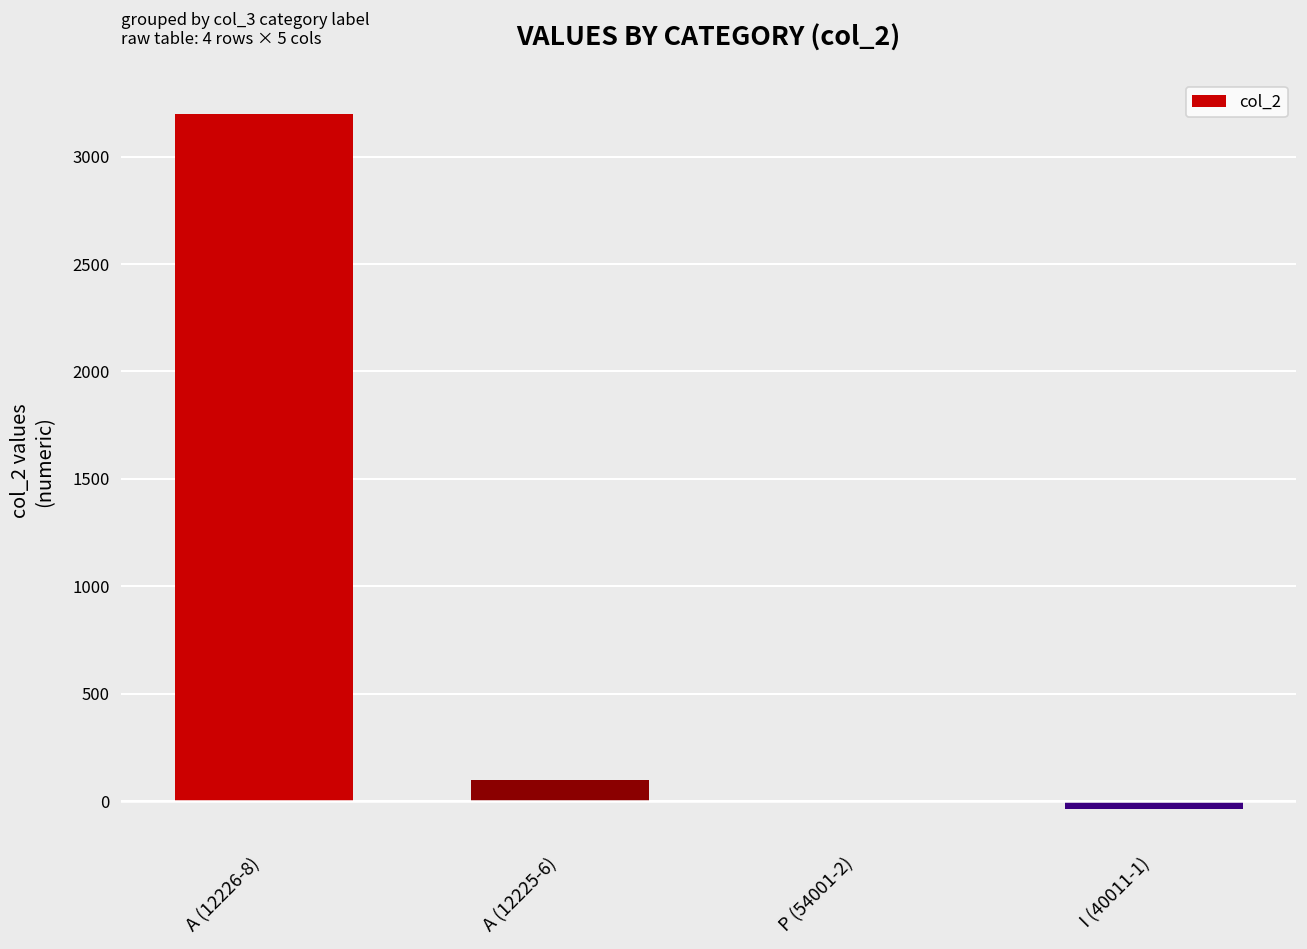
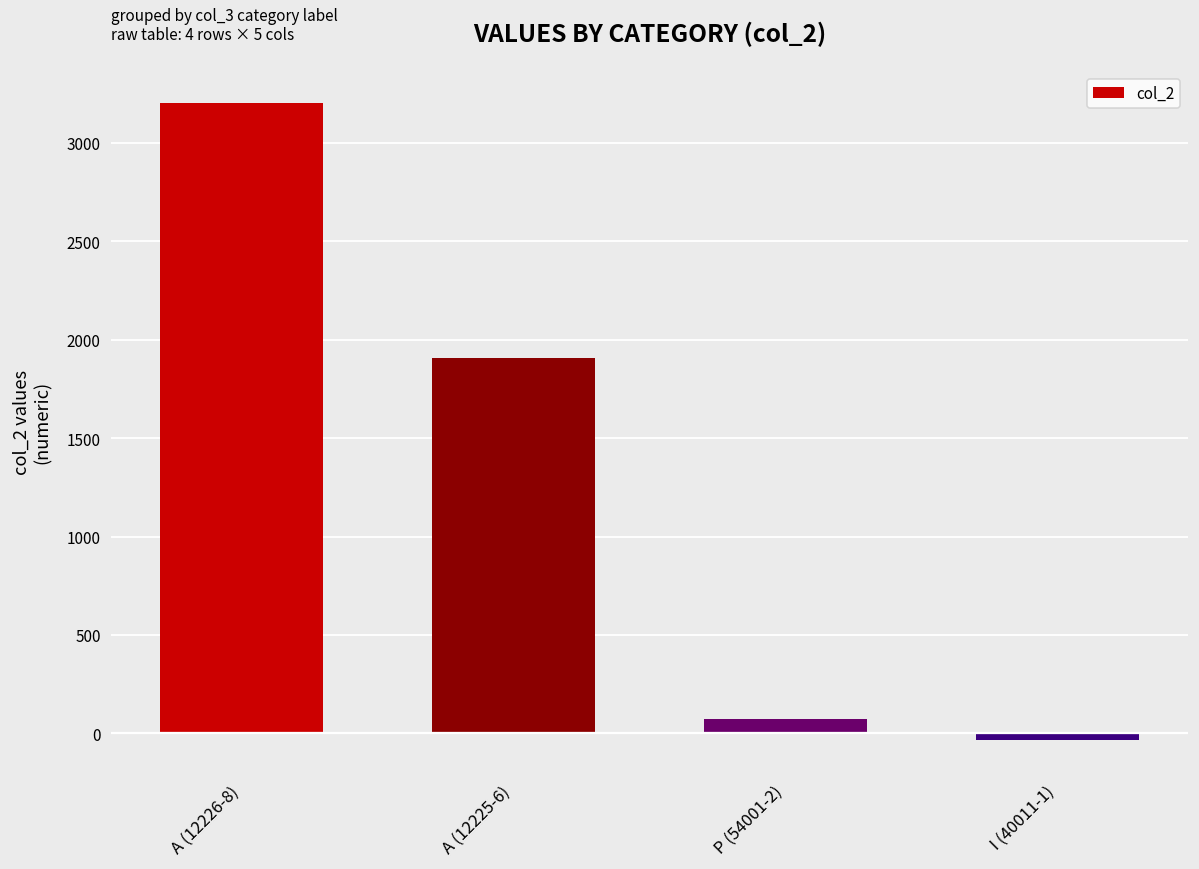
  {
    "A (12226-8)": 3200,
-   "A (12225-6)": 100,
-   "P (54001-2)": 0,
+   "A (12225-6)": 1900,
+   "P (54001-2)": 70,
    "I (40011-1)": -40
  }
